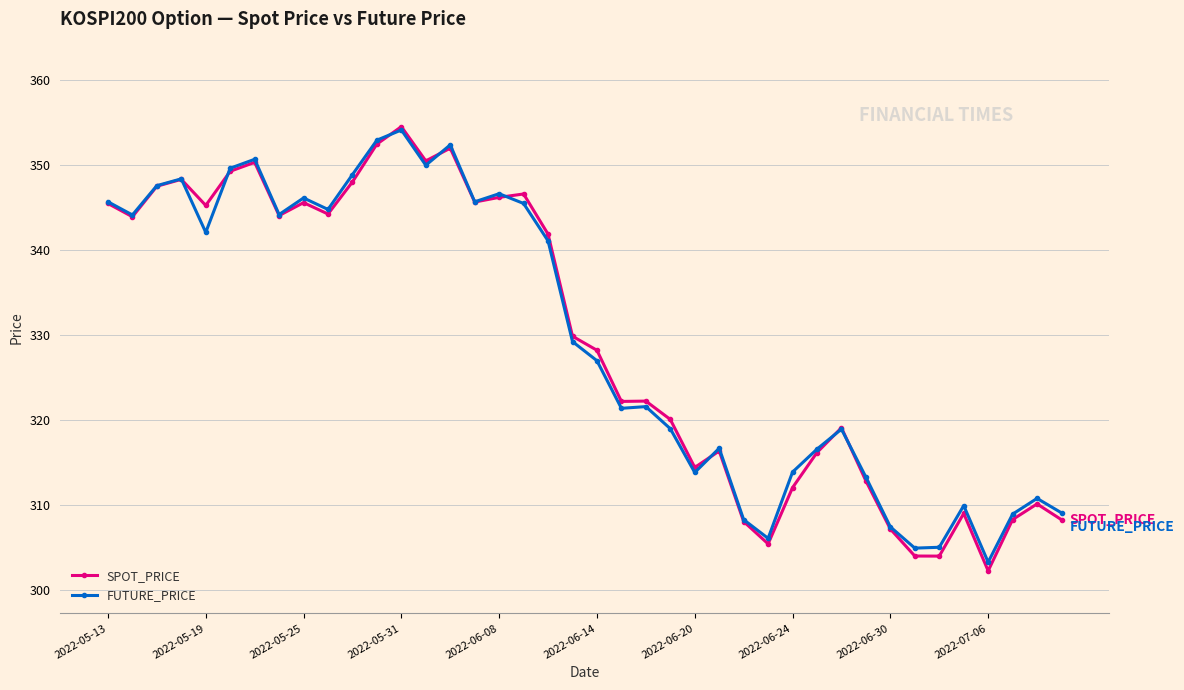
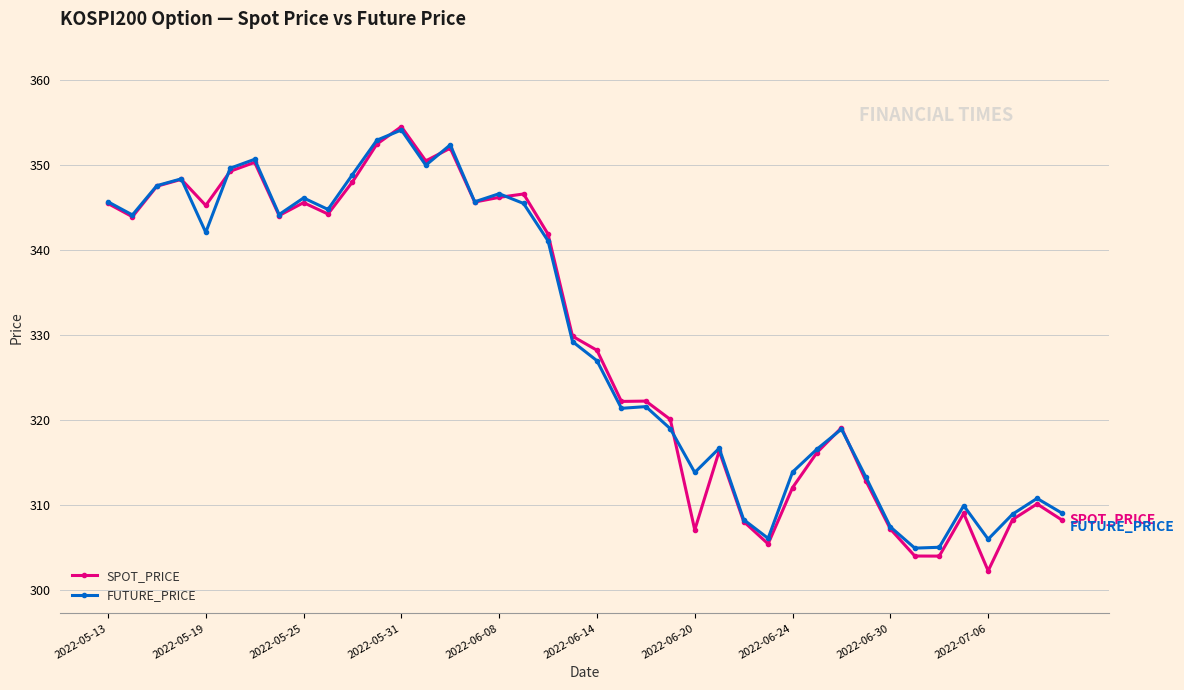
  {
    "SPOT_PRICE": {
      "2022-05-19": 345,
      "2022-05-25": 346,
      "2022-05-31": 355,
      "2022-06-08": 346,
      "2022-06-14": 328,
-     "2022-06-20": 314,
+     "2022-06-20": 307,
      "2022-06-24": 312,
      "2022-07-06": 302
    },
    "FUTURE_PRICE": {
      "2022-05-19": 342,
      "2022-05-25": 346,
      "2022-05-31": 354,
      "2022-06-08": 347,
      "2022-06-14": 327,
      "2022-06-20": 314,
      "2022-06-24": 314,
-     "2022-07-06": 303
+     "2022-07-06": 306
    }
  }
